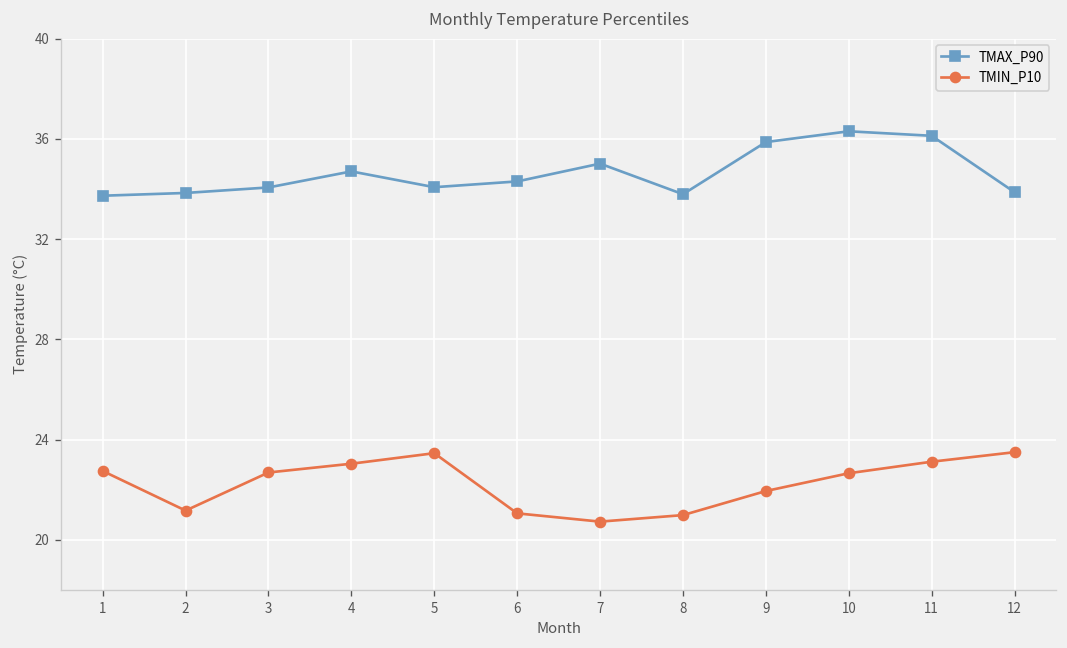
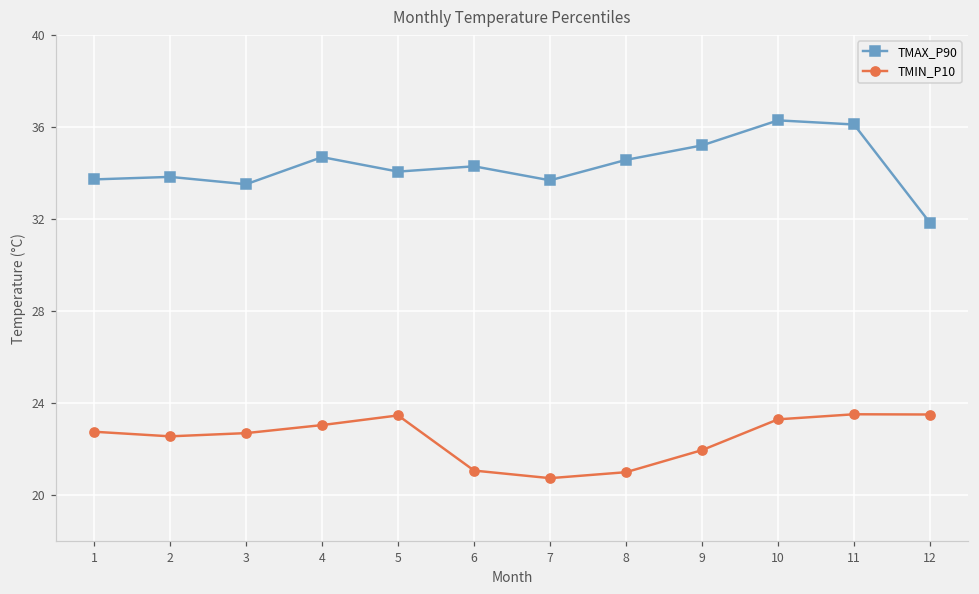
  {
    "TMAX_P90": {
      "1": 33.7,
      "2": 33.8,
-     "3": 34.1,
+     "3": 33.5,
      "4": 34.7,
      "5": 34.1,
      "6": 34.3,
-     "7": 35.0,
-     "8": 33.8,
-     "9": 35.9,
+     "7": 33.7,
+     "8": 34.6,
+     "9": 35.2,
      "10": 36.3,
      "11": 36.1,
-     "12": 33.9
+     "12": 31.8
    },
    "TMIN_P10": {
      "1": 22.8,
-     "2": 21.2,
+     "2": 22.6,
      "3": 22.7,
      "4": 23.0,
      "5": 23.5,
      "6": 21.1,
      "7": 20.7,
      "8": 21.0,
      "9": 22.0,
-     "10": 22.7,
-     "11": 23.1,
+     "10": 23.3,
+     "11": 23.5,
      "12": 23.5
    }
  }
